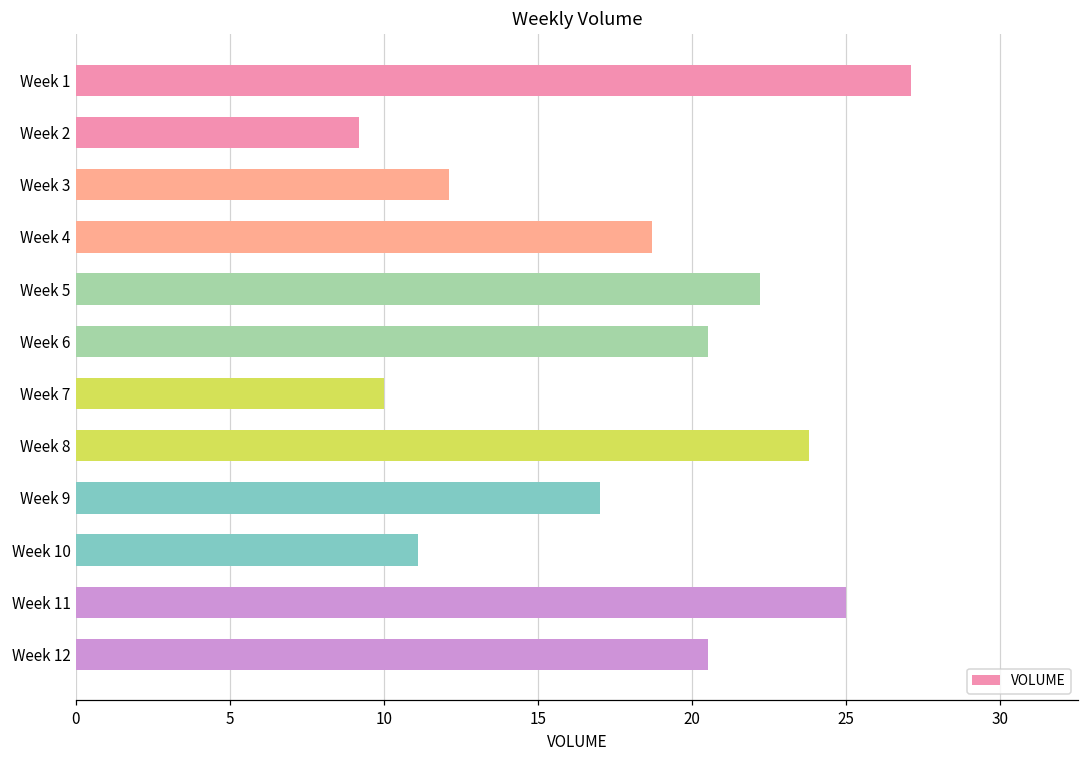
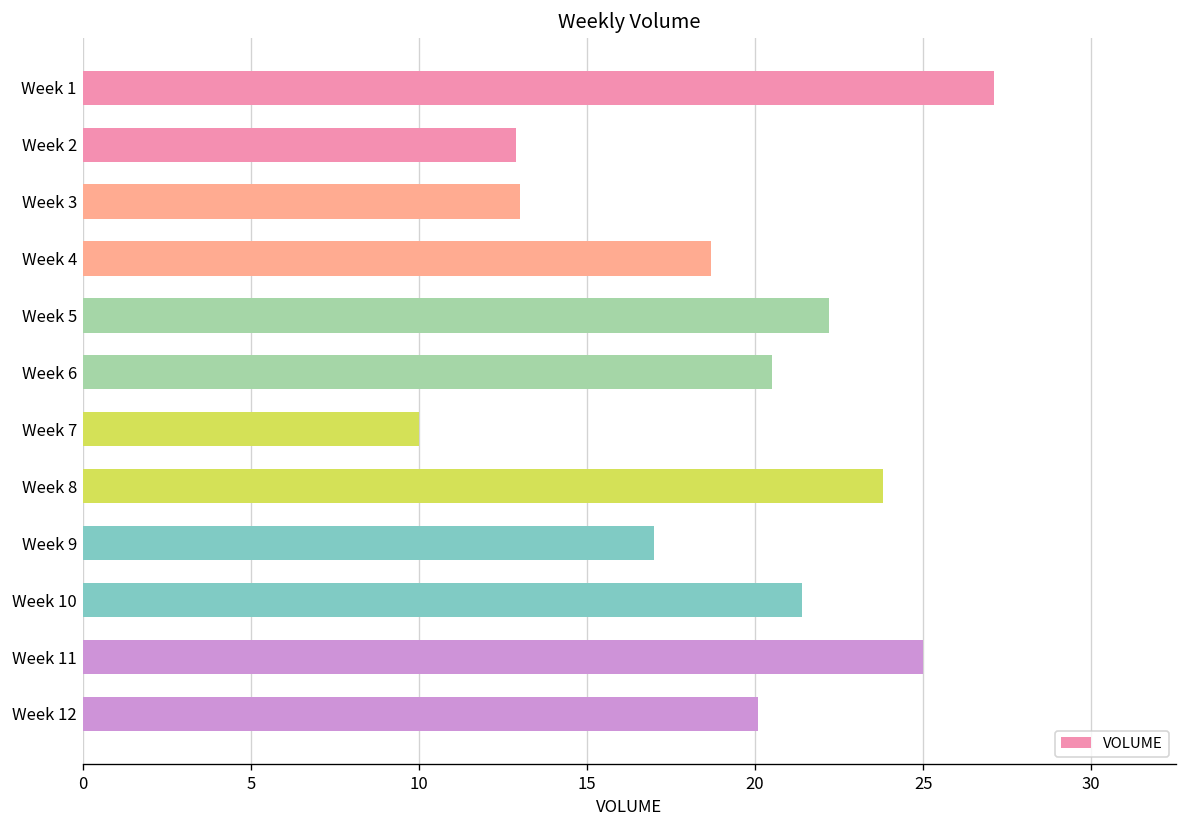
  {
    "Week 1": 27.1,
-   "Week 2": 9.2,
-   "Week 3": 12.1,
+   "Week 2": 12.9,
+   "Week 3": 13.0,
    "Week 4": 18.7,
    "Week 5": 22.2,
    "Week 6": 20.5,
    "Week 7": 10.0,
    "Week 8": 23.8,
    "Week 9": 17.0,
-   "Week 10": 11.1,
+   "Week 10": 21.4,
    "Week 11": 25.0,
-   "Week 12": 20.5
+   "Week 12": 20.1
  }
